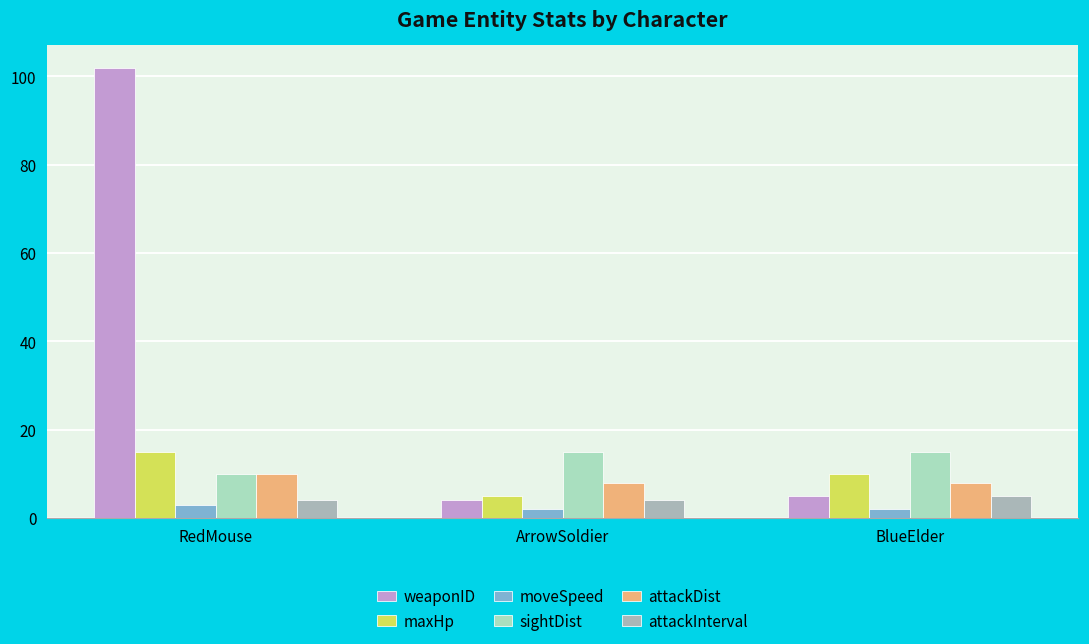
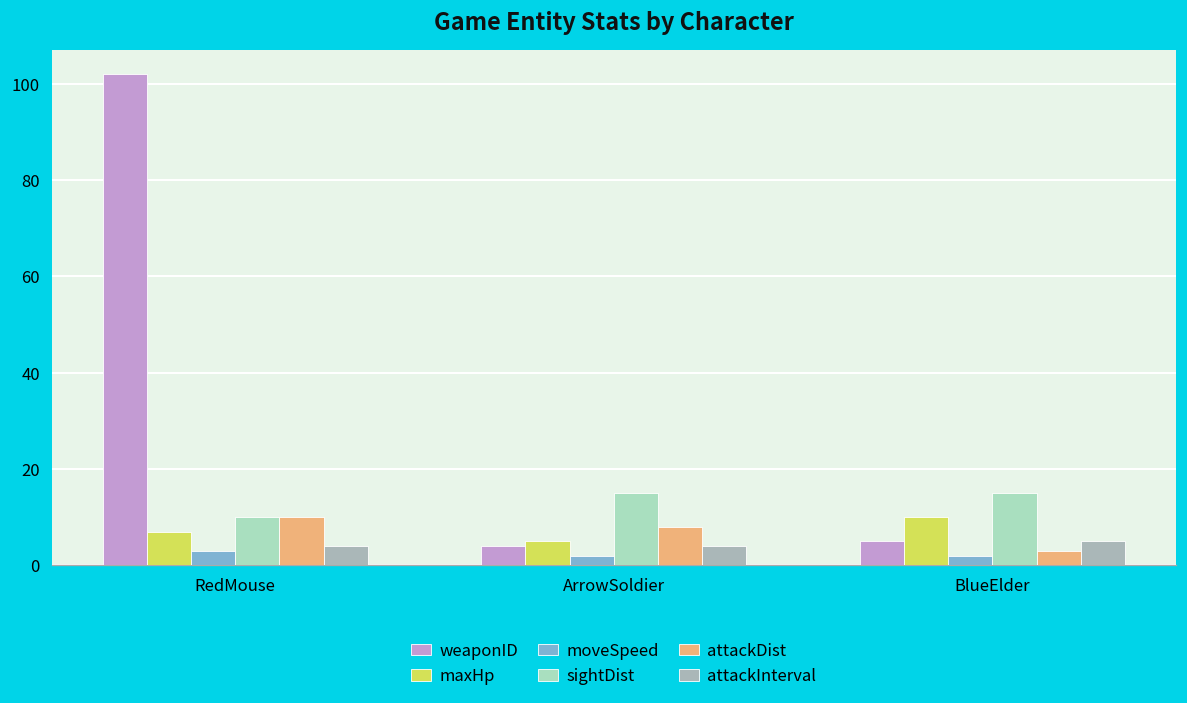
  {
    "maxHp": {
-     "RedMouse": 15,
+     "RedMouse": 7,
      "ArrowSoldier": 5,
      "BlueElder": 10
    },
    "attackDist": {
      "RedMouse": 10,
      "ArrowSoldier": 8,
-     "BlueElder": 8
+     "BlueElder": 3
    }
  }
